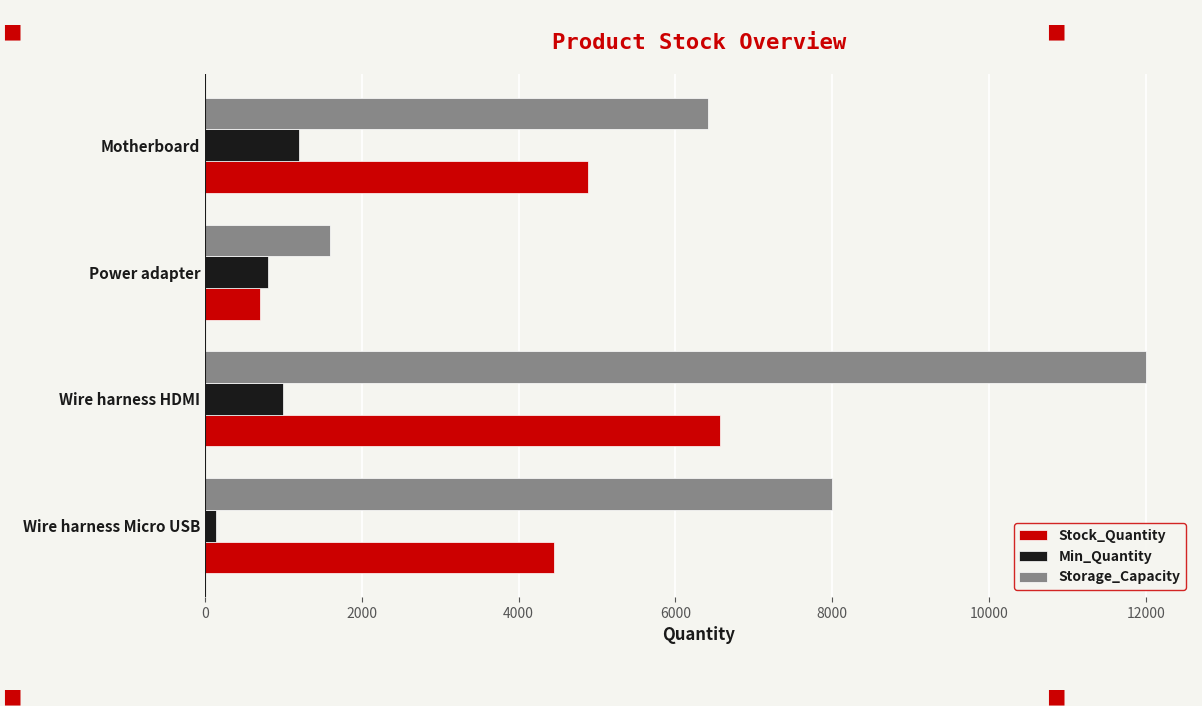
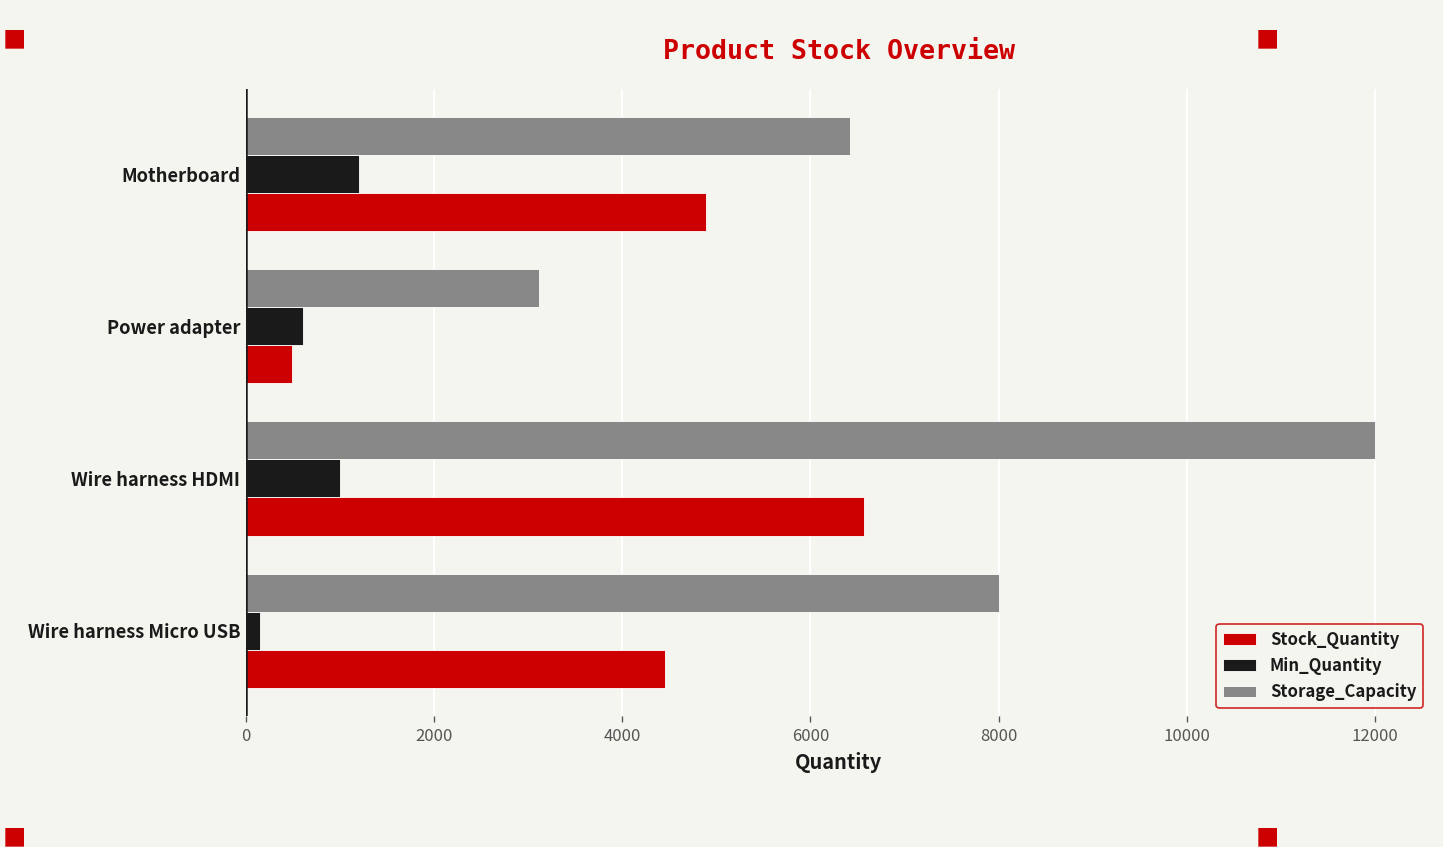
  {
    "Stock_Quantity": {
      "Motherboard": 4900,
-     "Power adapter": 700,
+     "Power adapter": 500,
      "Wire harness HDMI": 6600,
      "Wire harness Micro USB": 4500
    },
    "Min_Quantity": {
      "Motherboard": 1200,
-     "Power adapter": 800,
+     "Power adapter": 600,
      "Wire harness HDMI": 1000,
      "Wire harness Micro USB": 100
    },
    "Storage_Capacity": {
      "Motherboard": 6400,
-     "Power adapter": 1600,
+     "Power adapter": 3100,
      "Wire harness HDMI": 12000,
      "Wire harness Micro USB": 8000
    }
  }
